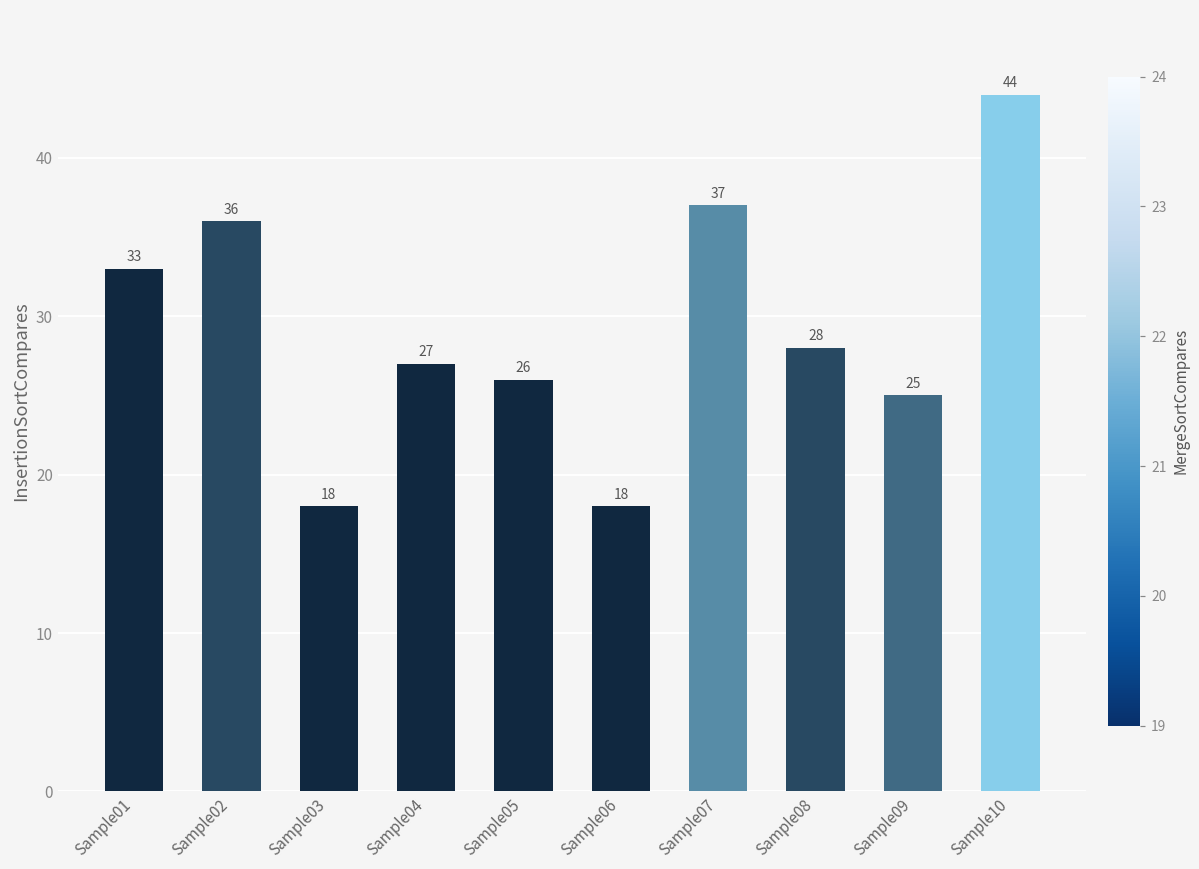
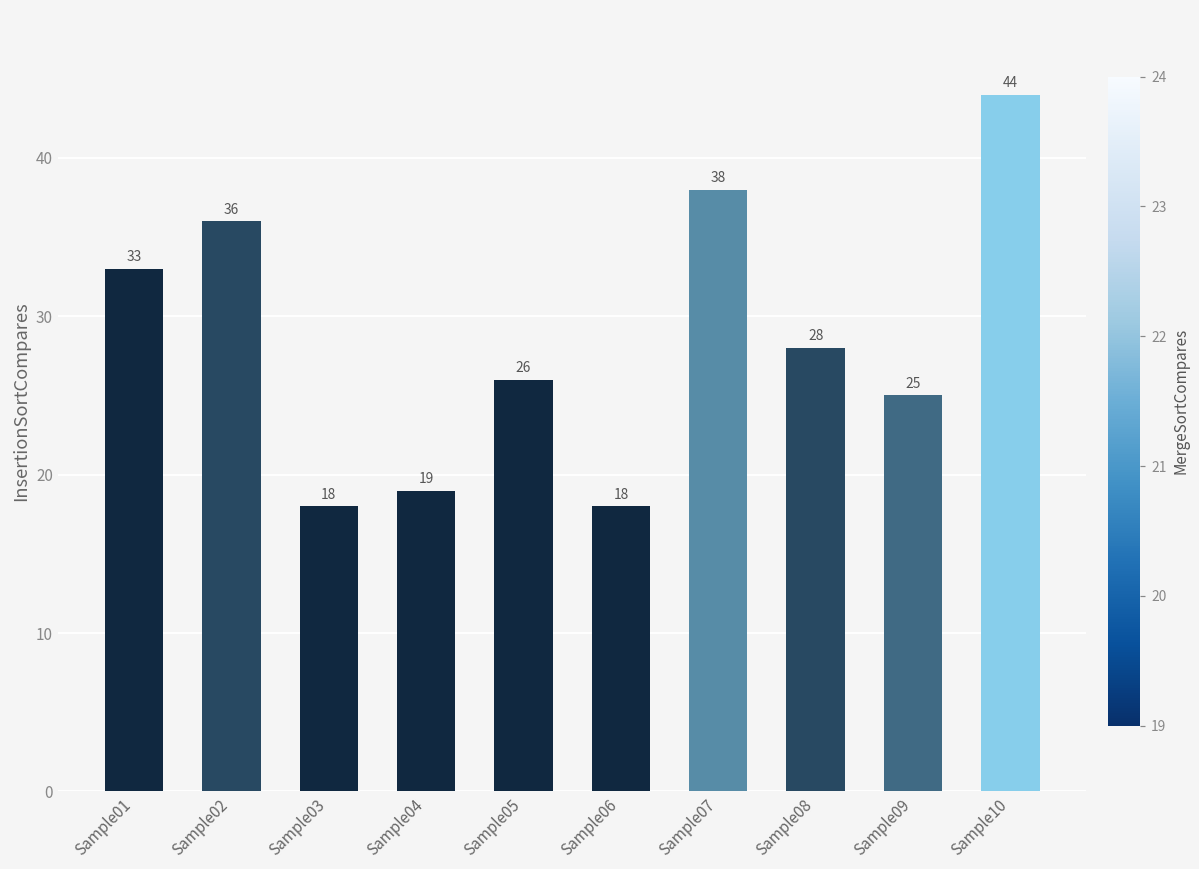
  {
    "Sample01": 33,
    "Sample02": 36,
    "Sample03": 18,
-   "Sample04": 27,
+   "Sample04": 19,
    "Sample05": 26,
    "Sample06": 18,
-   "Sample07": 37,
+   "Sample07": 38,
    "Sample08": 28,
    "Sample09": 25,
    "Sample10": 44
  }
